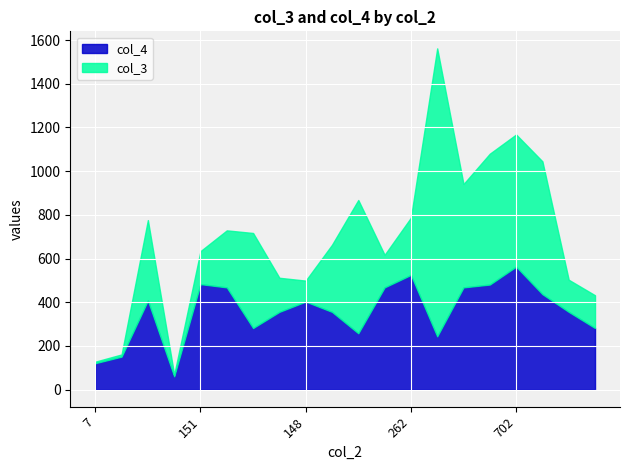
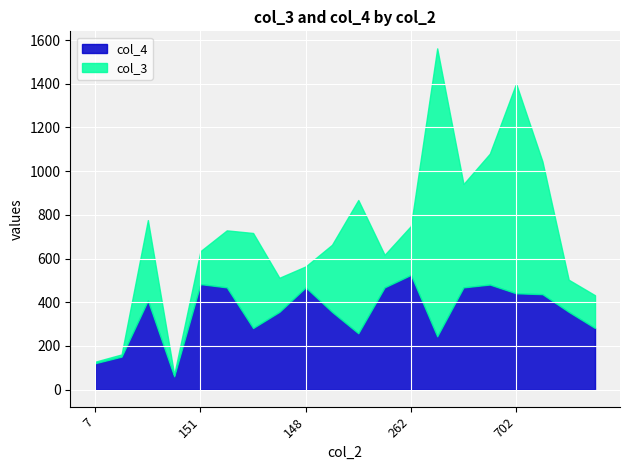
  {
    "col_4": {
      "151": 480,
-     "148": 400,
+     "148": 470,
      "262": 530,
-     "702": 560
+     "702": 440
    },
    "col_3": {
      "151": 150,
      "148": 100,
-     "262": 260,
-     "702": 610
+     "262": 220,
+     "702": 960
    }
  }
